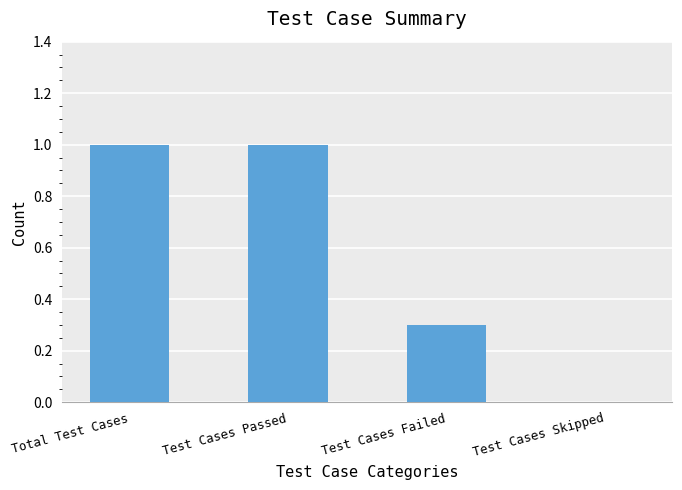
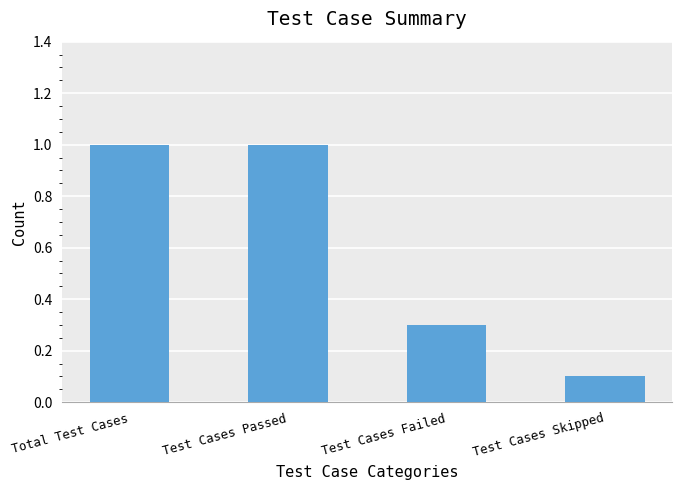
  {
    "Total Test Cases": 1.0,
    "Test Cases Passed": 1.0,
    "Test Cases Failed": 0.3,
-   "Test Cases Skipped": 0.0
+   "Test Cases Skipped": 0.1
  }
